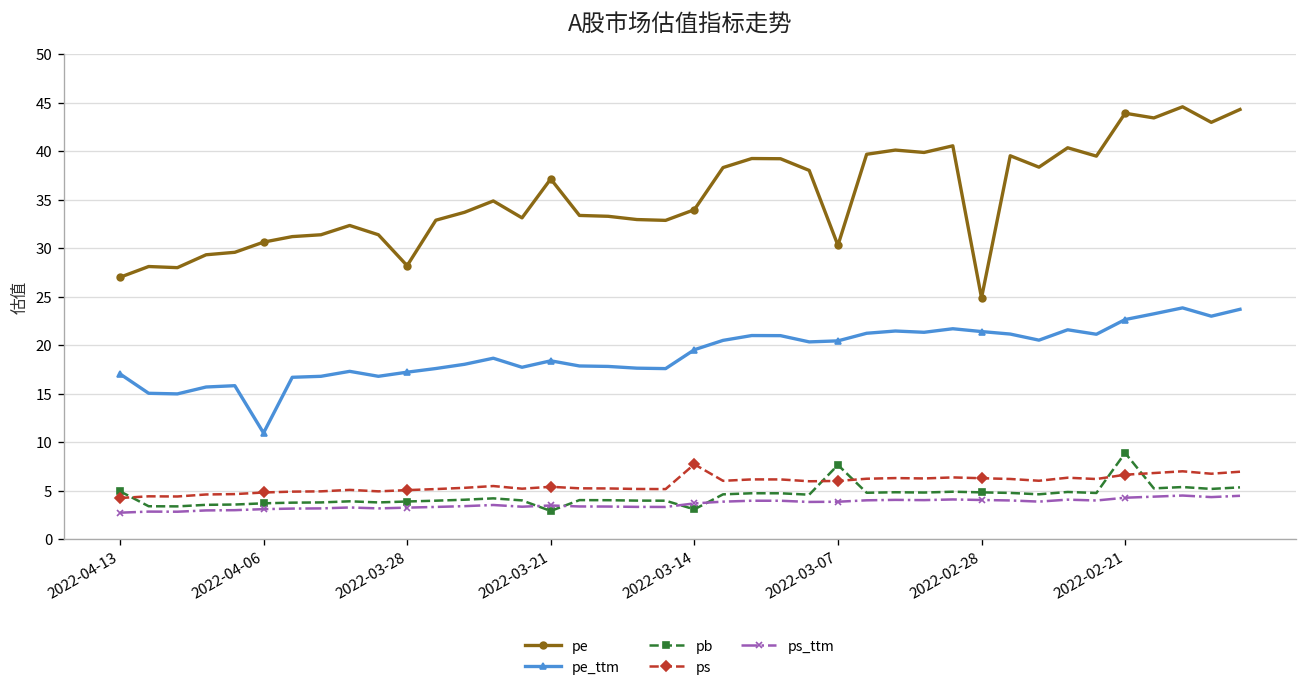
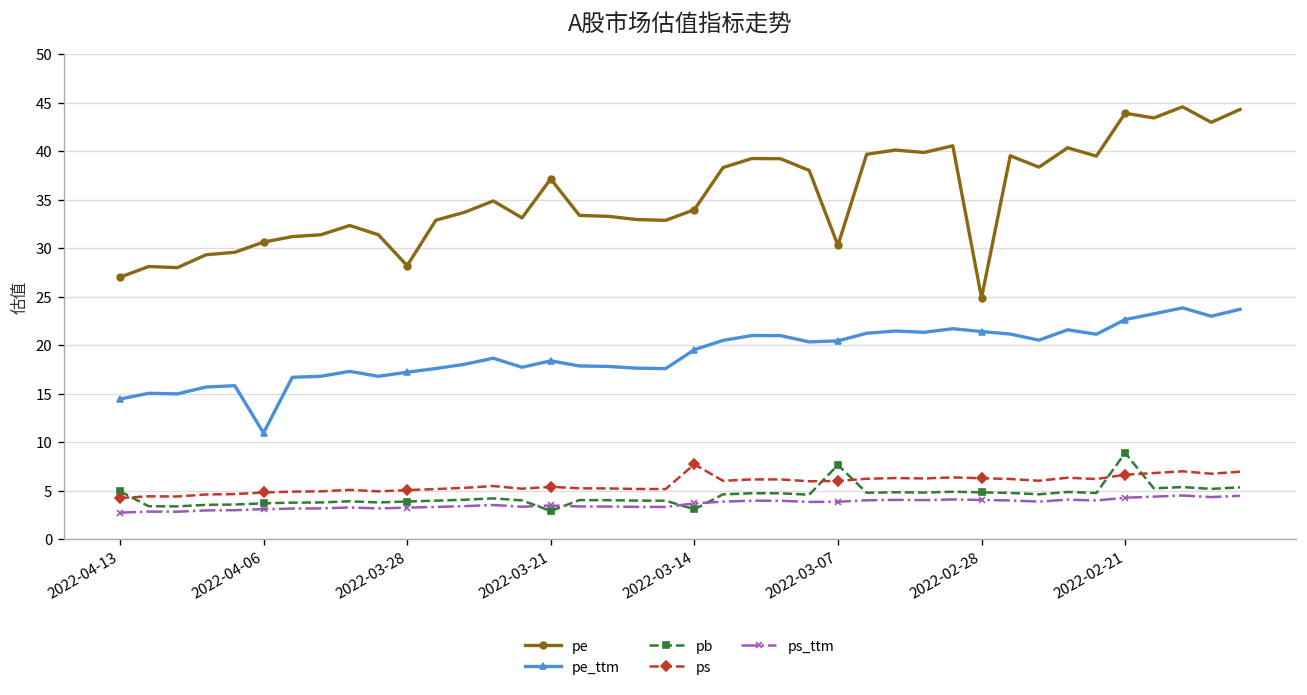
  {
    "pe": {
      "2022-04-13": 27,
      "2022-04-06": 31,
      "2022-03-28": 28,
      "2022-03-21": 37,
      "2022-03-14": 34,
      "2022-03-07": 30,
      "2022-02-28": 25,
      "2022-02-21": 44
    },
    "pe_ttm": {
-     "2022-04-13": 17,
+     "2022-04-13": 14,
      "2022-04-06": 11,
      "2022-03-28": 17,
      "2022-03-21": 18,
      "2022-03-14": 20,
      "2022-03-07": 20,
      "2022-02-28": 21,
      "2022-02-21": 23
    },
    "pb": {
      "2022-04-13": 5,
      "2022-04-06": 4,
      "2022-03-28": 4,
      "2022-03-21": 3,
      "2022-03-14": 3,
      "2022-03-07": 8,
      "2022-02-28": 5,
      "2022-02-21": 9
    },
    "ps": {
      "2022-04-13": 4,
      "2022-04-06": 5,
      "2022-03-28": 5,
      "2022-03-21": 5,
      "2022-03-14": 8,
      "2022-03-07": 6,
      "2022-02-28": 6,
      "2022-02-21": 7
    },
    "ps_ttm": {
      "2022-04-13": 3,
      "2022-04-06": 3,
      "2022-03-28": 3,
      "2022-03-21": 3,
      "2022-03-14": 4,
      "2022-03-07": 4,
      "2022-02-28": 4,
      "2022-02-21": 4
    }
  }
